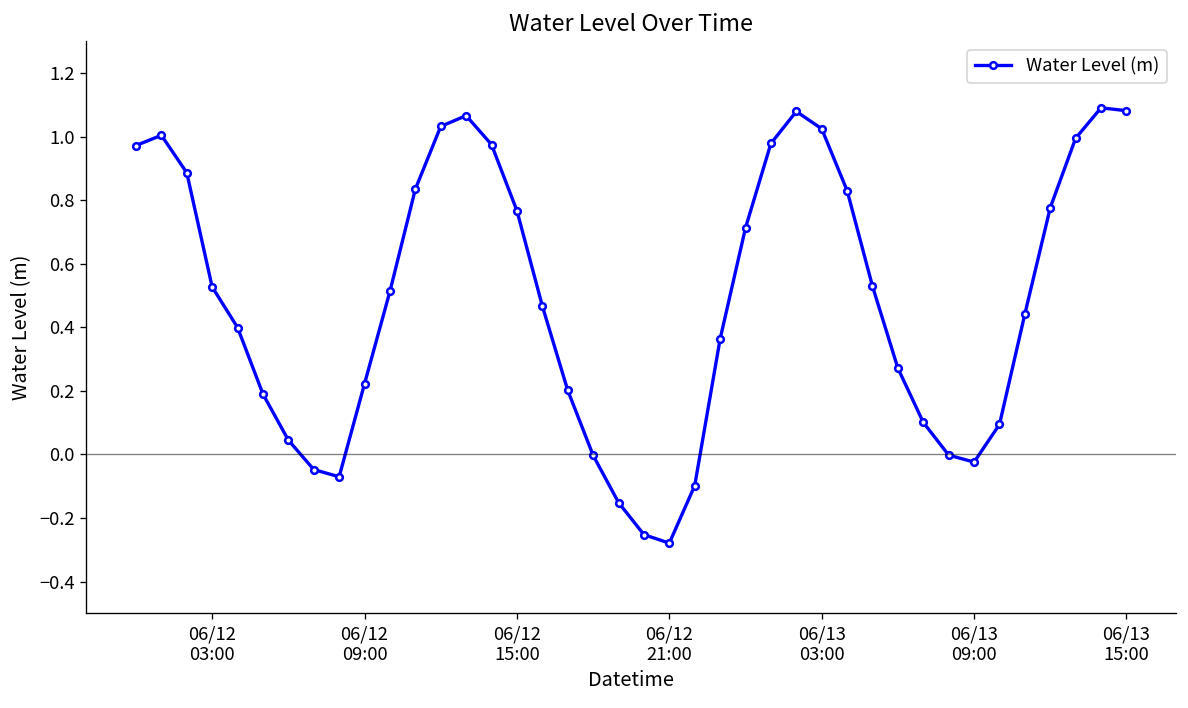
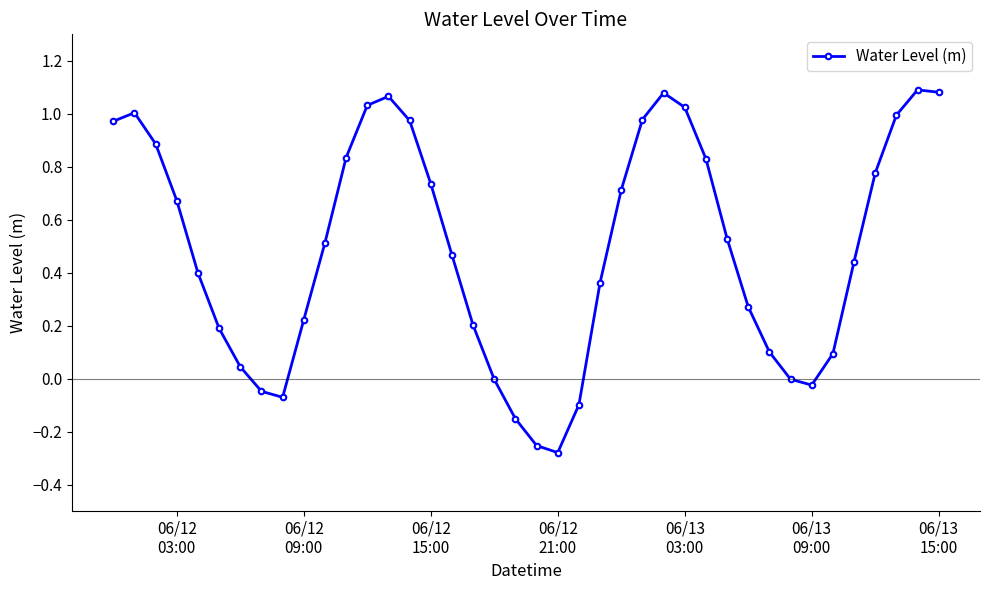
  {
-   "06/12 03:00": 0.53,
+   "06/12 03:00": 0.67,
    "06/12 09:00": 0.22,
-   "06/12 15:00": 0.77,
+   "06/12 15:00": 0.74,
    "06/12 21:00": -0.28,
    "06/13 03:00": 1.02,
    "06/13 09:00": -0.02,
    "06/13 15:00": 1.08
  }
